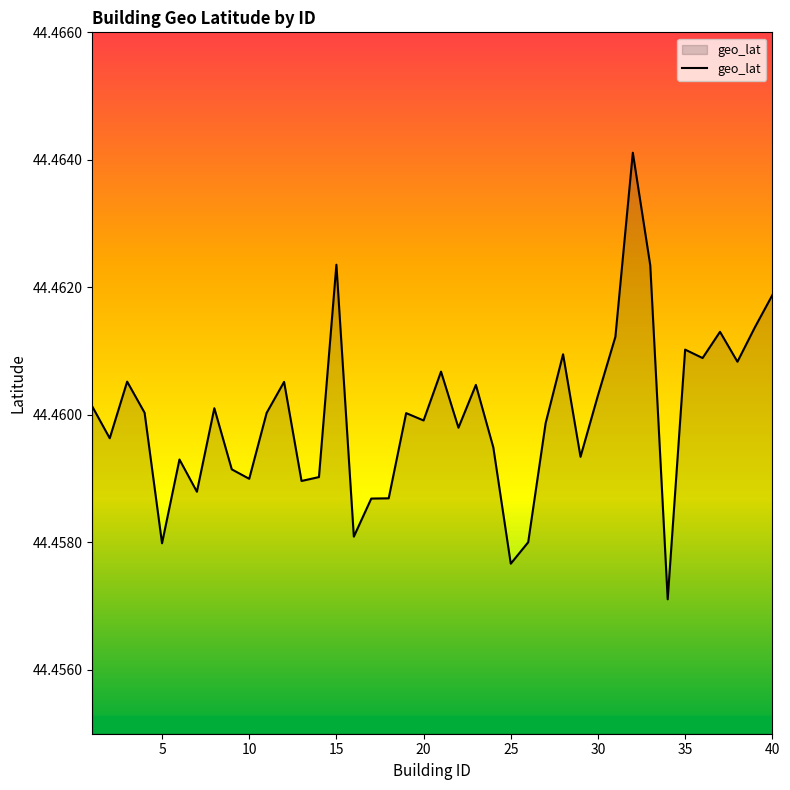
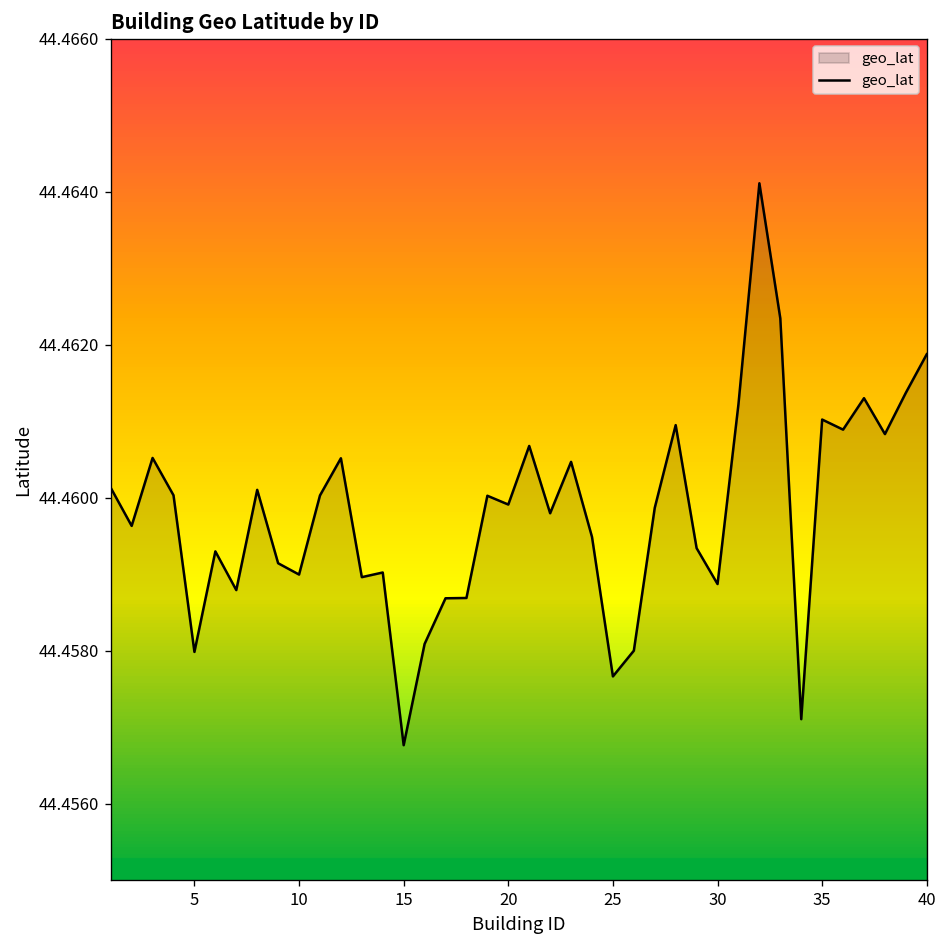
  {
    "geo_lat": {
      "5": 44.4580,
      "10": 44.4590,
-     "15": 44.4624,
+     "15": 44.4568,
      "20": 44.4599,
      "25": 44.4577,
-     "30": 44.4603,
+     "30": 44.4589,
      "35": 44.4610,
      "40": 44.4619
    }
  }
